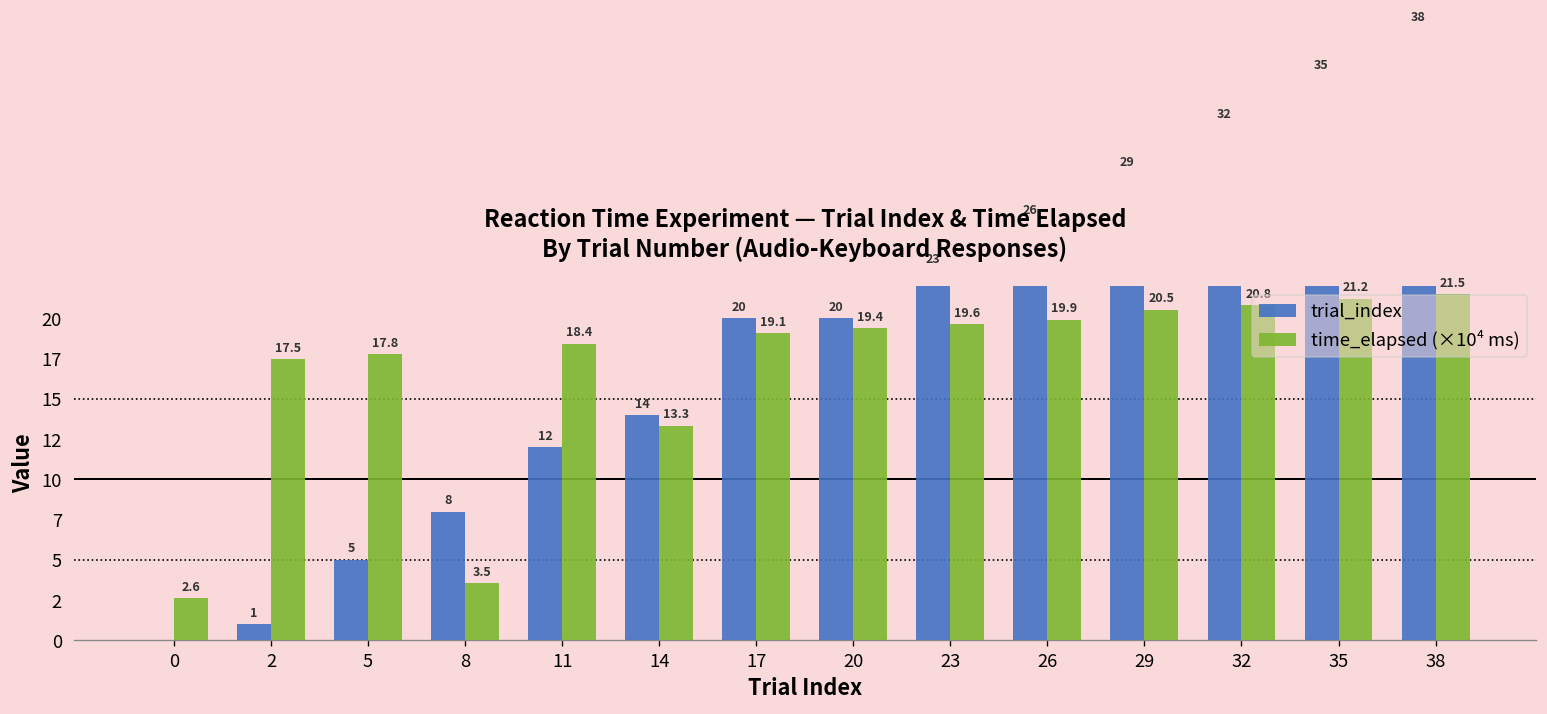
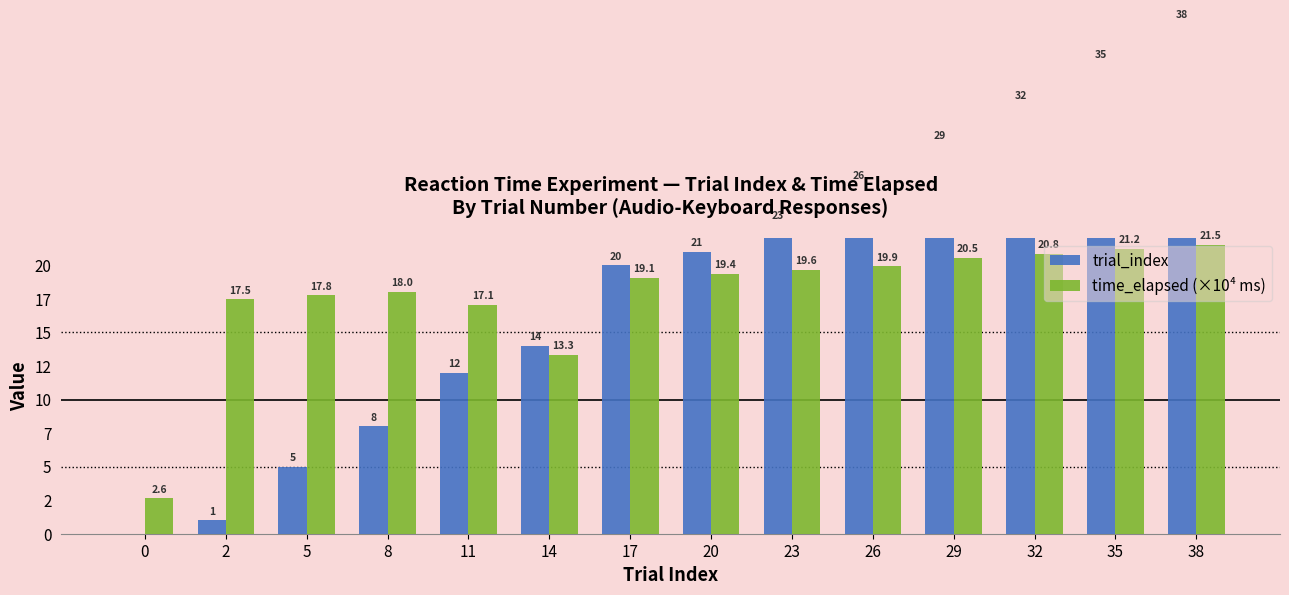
  {
    "trial_index": {
      "2": 1,
      "5": 5,
      "8": 8,
      "11": 12,
      "14": 14,
      "17": 20,
-     "20": 20
+     "20": 21
    },
    "time_elapsed (×10⁴ ms)": {
      "0": 2.6,
      "2": 17.5,
      "5": 17.8,
-     "8": 3.5,
-     "11": 18.4,
+     "8": 18.0,
+     "11": 17.1,
      "14": 13.3,
      "17": 19.1,
      "20": 19.4,
      "23": 19.6,
      "26": 19.9,
      "29": 20.5,
      "38": 21.5
    }
  }
